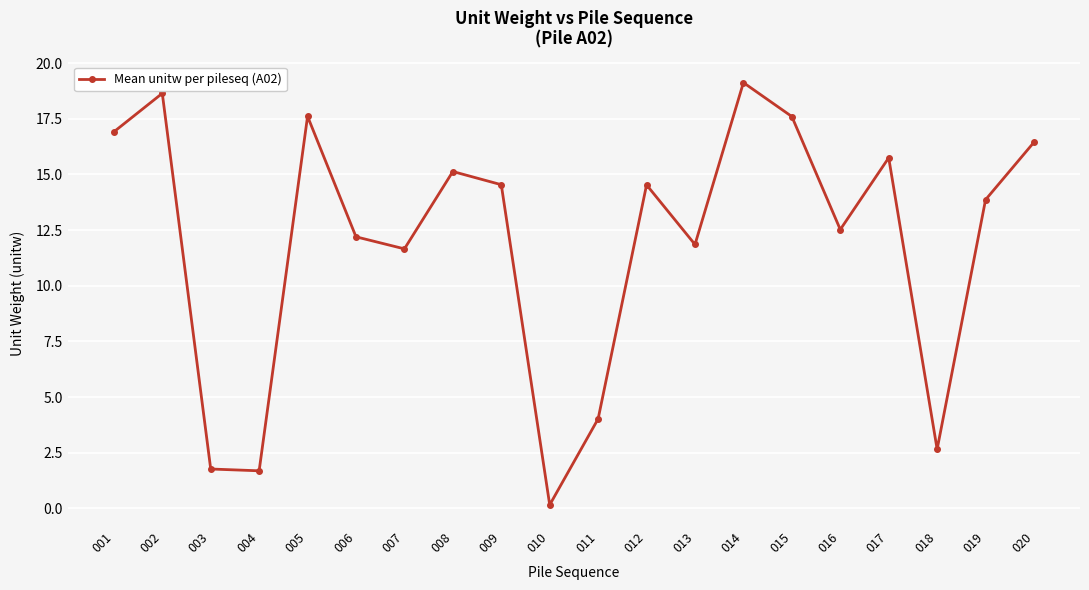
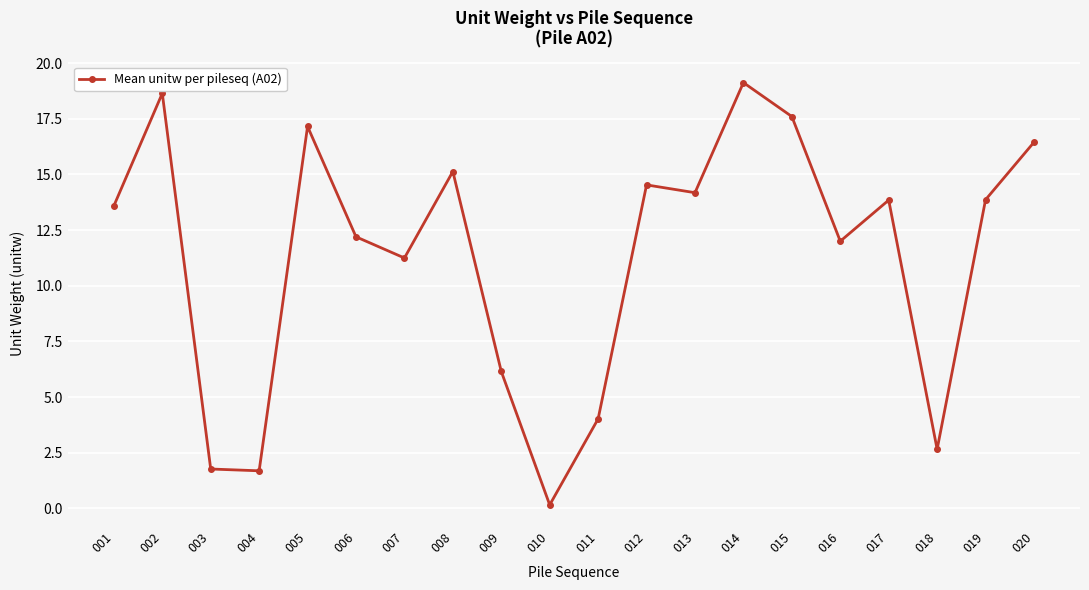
  {
-   "001": 16.9,
+   "001": 13.6,
    "002": 18.6,
    "003": 1.8,
    "004": 1.7,
-   "005": 17.6,
+   "005": 17.2,
    "006": 12.2,
-   "007": 11.7,
+   "007": 11.2,
    "008": 15.1,
-   "009": 14.5,
+   "009": 6.1,
    "010": 0.2,
    "011": 4.0,
    "012": 14.5,
-   "013": 11.9,
+   "013": 14.2,
    "014": 19.1,
    "015": 17.6,
-   "016": 12.5,
-   "017": 15.7,
+   "016": 12.0,
+   "017": 13.8,
    "018": 2.7,
    "019": 13.9,
    "020": 16.4
  }
